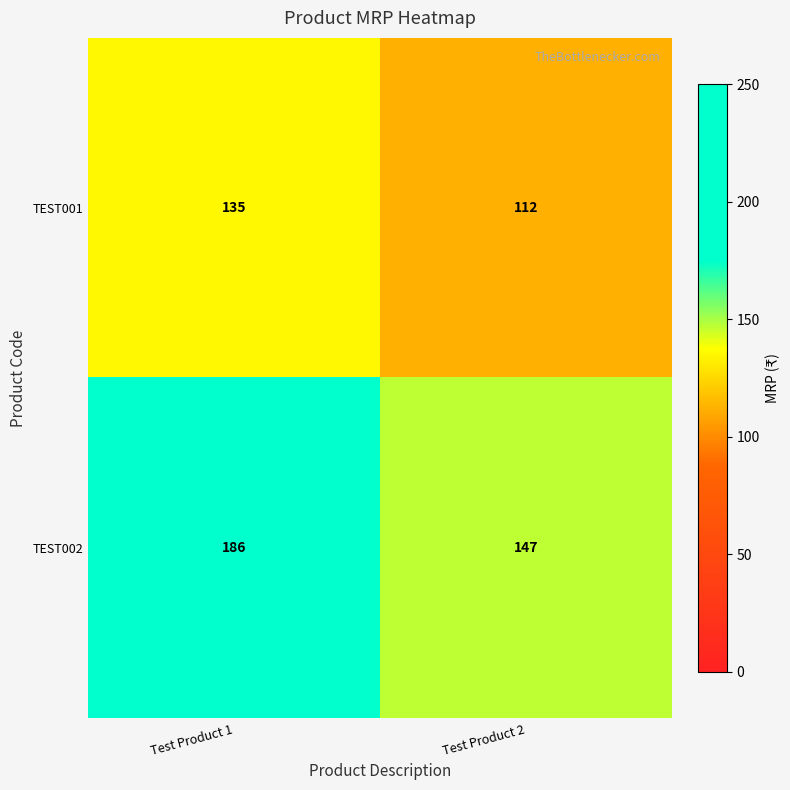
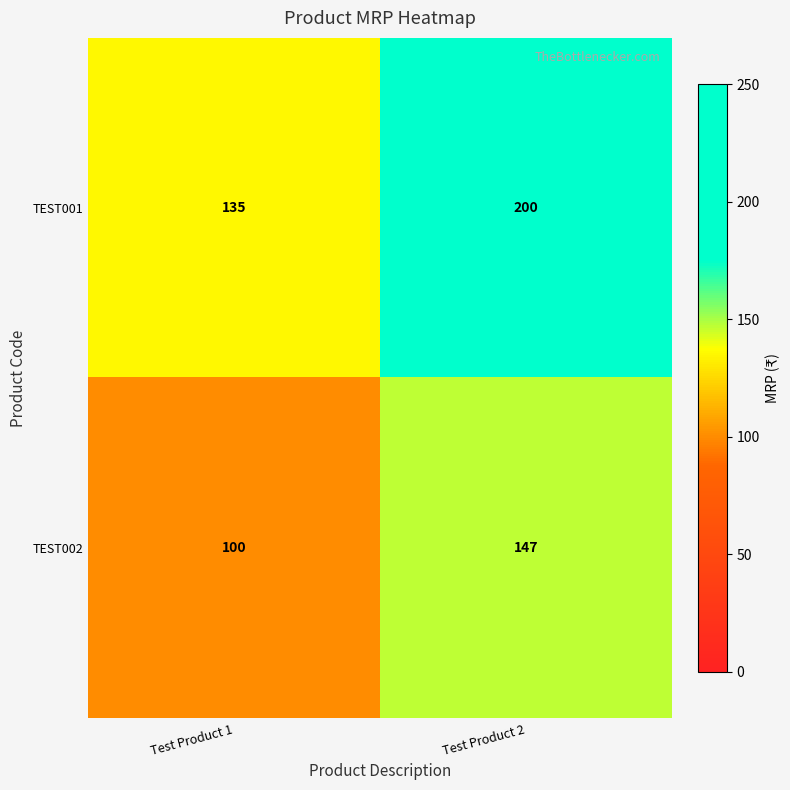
  {
    "TEST001": {
      "Test Product 1": 135,
-     "Test Product 2": 112
+     "Test Product 2": 200
    },
    "TEST002": {
-     "Test Product 1": 186,
+     "Test Product 1": 100,
      "Test Product 2": 147
    }
  }
